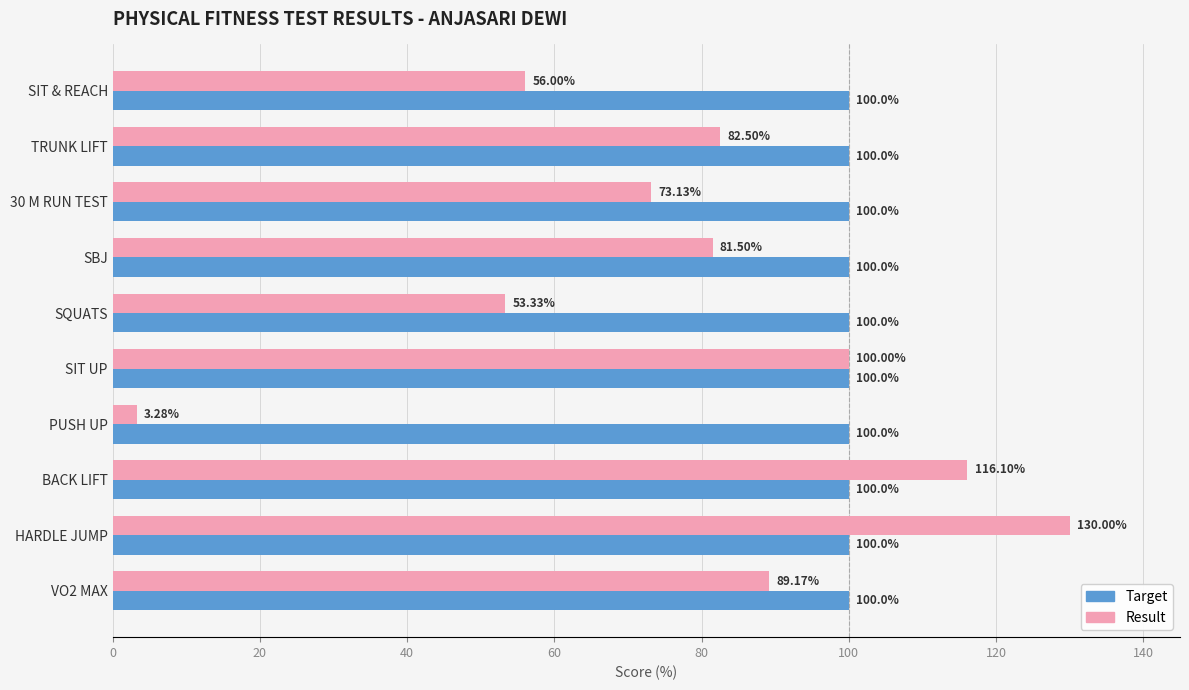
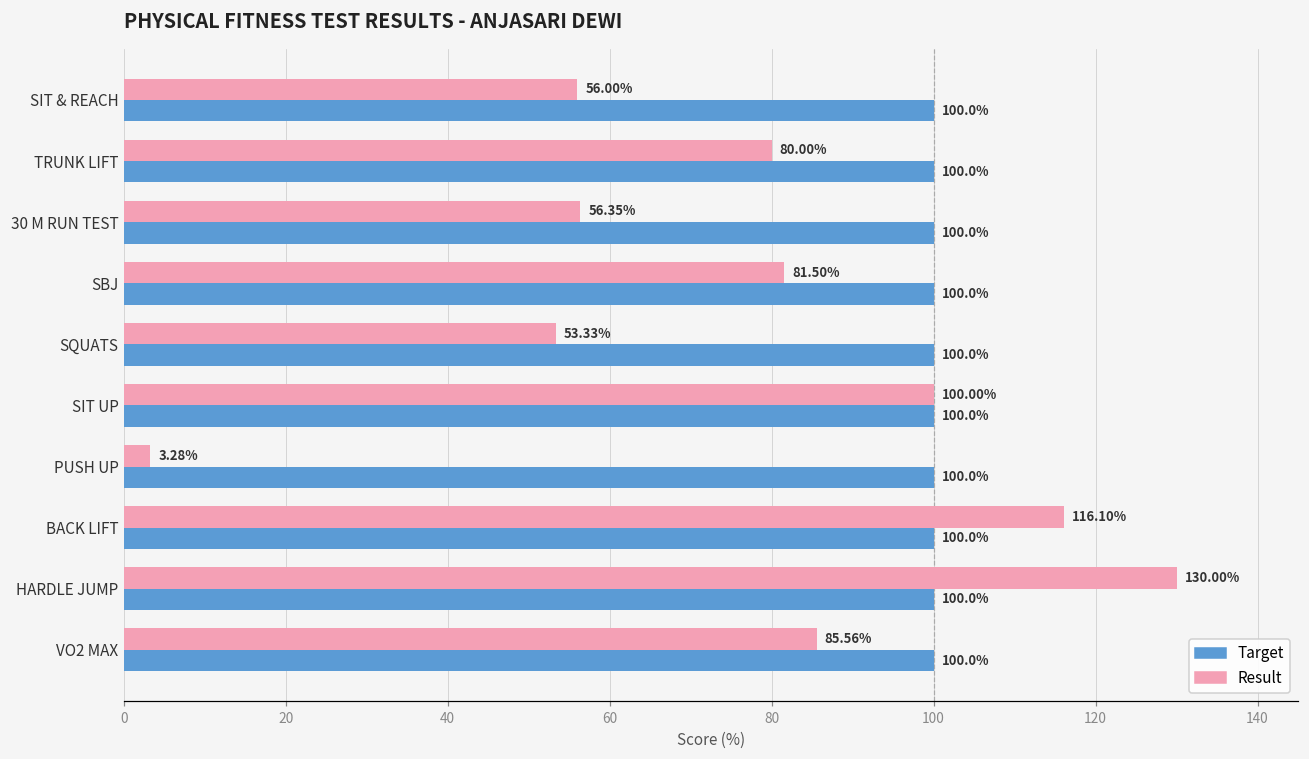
  {
    "Target": {
      "SIT & REACH": "100.0%",
      "TRUNK LIFT": "100.0%",
      "30 M RUN TEST": "100.0%",
      "SBJ": "100.0%",
      "SQUATS": "100.0%",
      "SIT UP": "100.0%",
      "PUSH UP": "100.0%",
      "BACK LIFT": "100.0%",
      "HARDLE JUMP": "100.0%",
      "VO2 MAX": "100.0%"
    },
    "Result": {
      "SIT & REACH": "56.00%",
-     "TRUNK LIFT": "82.50%",
-     "30 M RUN TEST": "73.13%",
+     "TRUNK LIFT": "80.00%",
+     "30 M RUN TEST": "56.35%",
      "SBJ": "81.50%",
      "SQUATS": "53.33%",
      "SIT UP": "100.00%",
      "PUSH UP": "3.28%",
      "BACK LIFT": "116.10%",
      "HARDLE JUMP": "130.00%",
-     "VO2 MAX": "89.17%"
+     "VO2 MAX": "85.56%"
    }
  }
